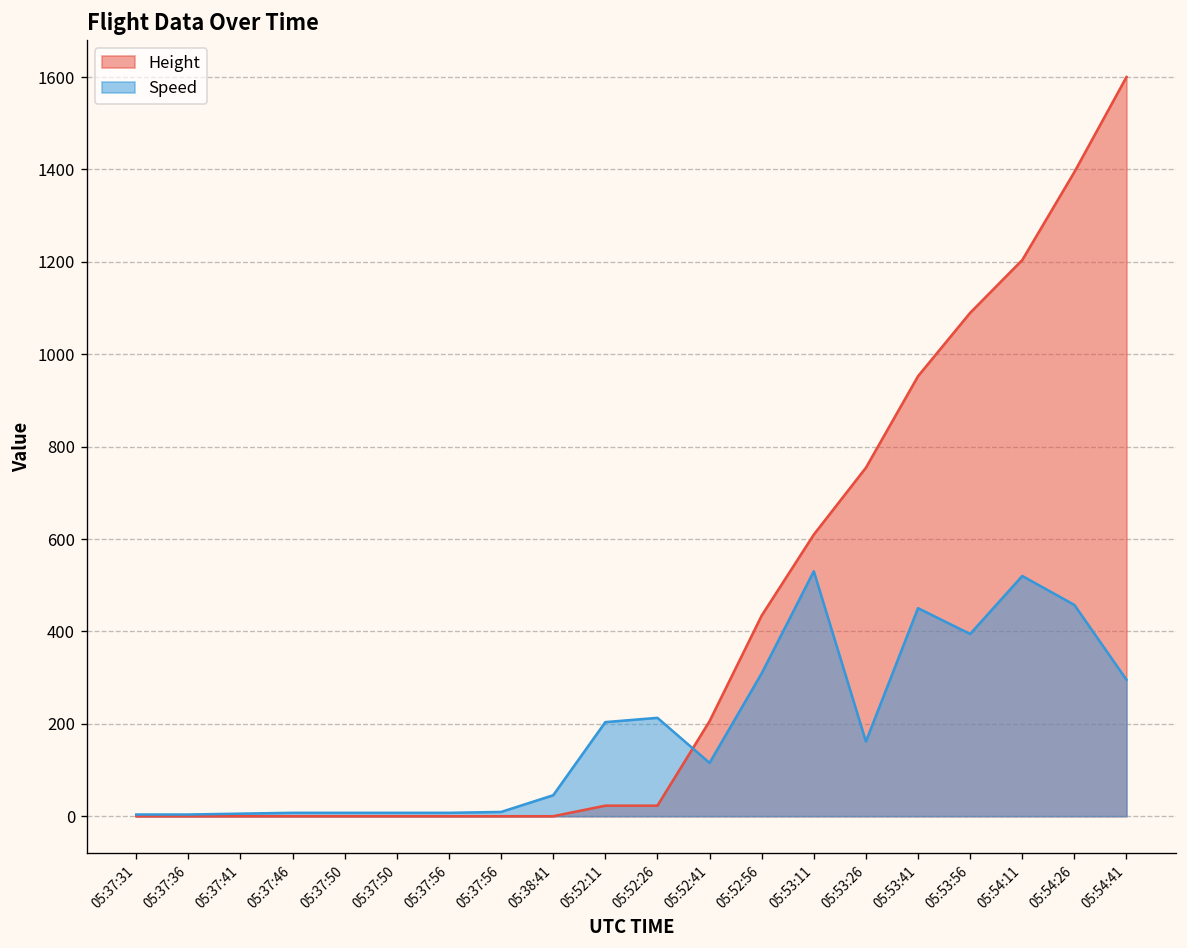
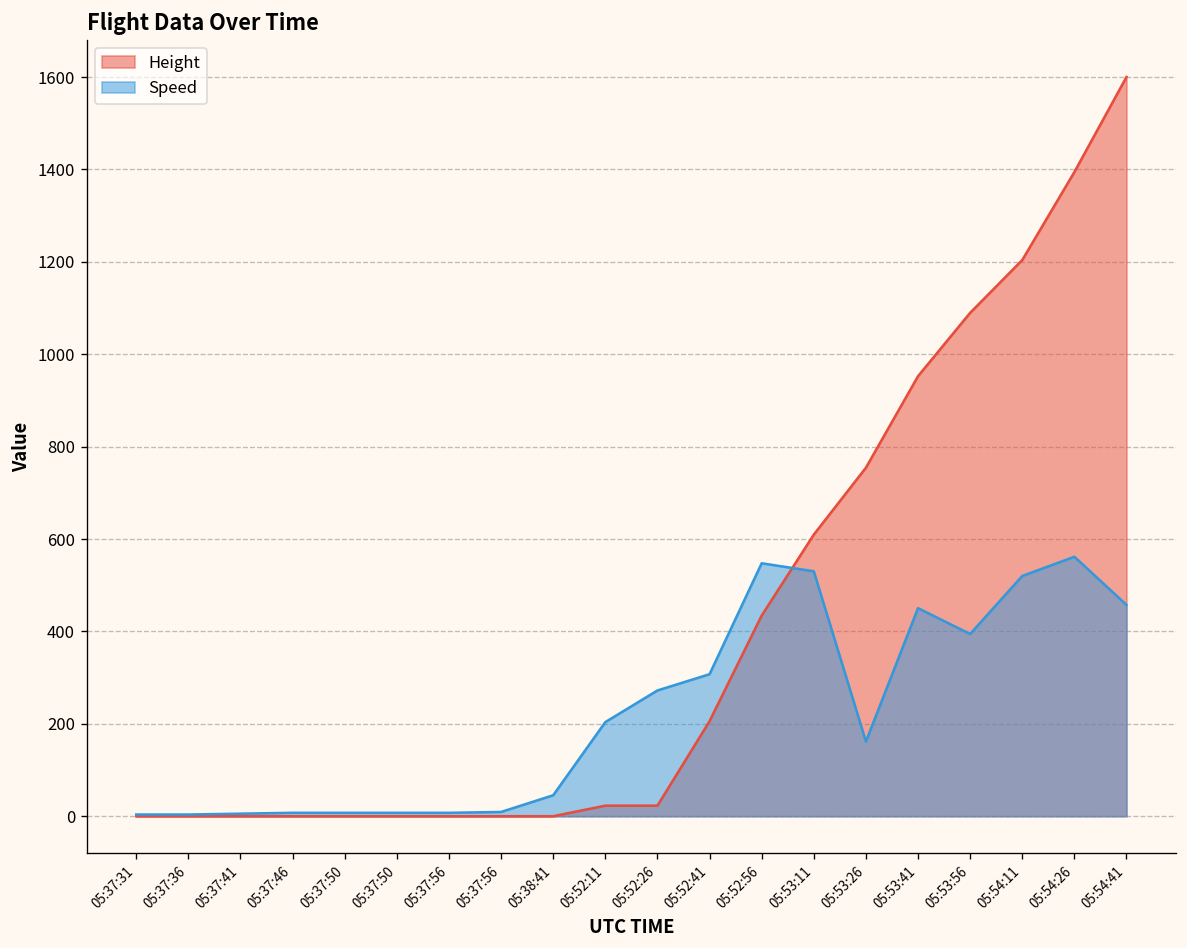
  {
    "Height": {
      "05:37:46": 0,
      "05:38:41": 0,
      "05:52:11": 20,
      "05:52:26": 20,
      "05:52:41": 210,
      "05:52:56": 430,
      "05:53:11": 610,
      "05:53:26": 750,
      "05:53:41": 950,
      "05:53:56": 1090,
      "05:54:11": 1200,
      "05:54:26": 1390,
      "05:54:41": 1600
    },
    "Speed": {
      "05:37:46": 10,
      "05:38:41": 50,
      "05:52:11": 200,
-     "05:52:26": 210,
-     "05:52:41": 120,
-     "05:52:56": 310,
+     "05:52:26": 270,
+     "05:52:41": 310,
+     "05:52:56": 550,
      "05:53:11": 530,
      "05:53:26": 160,
      "05:53:41": 450,
      "05:53:56": 390,
      "05:54:11": 520,
-     "05:54:26": 460,
-     "05:54:41": 300
+     "05:54:26": 560,
+     "05:54:41": 460
    }
  }
